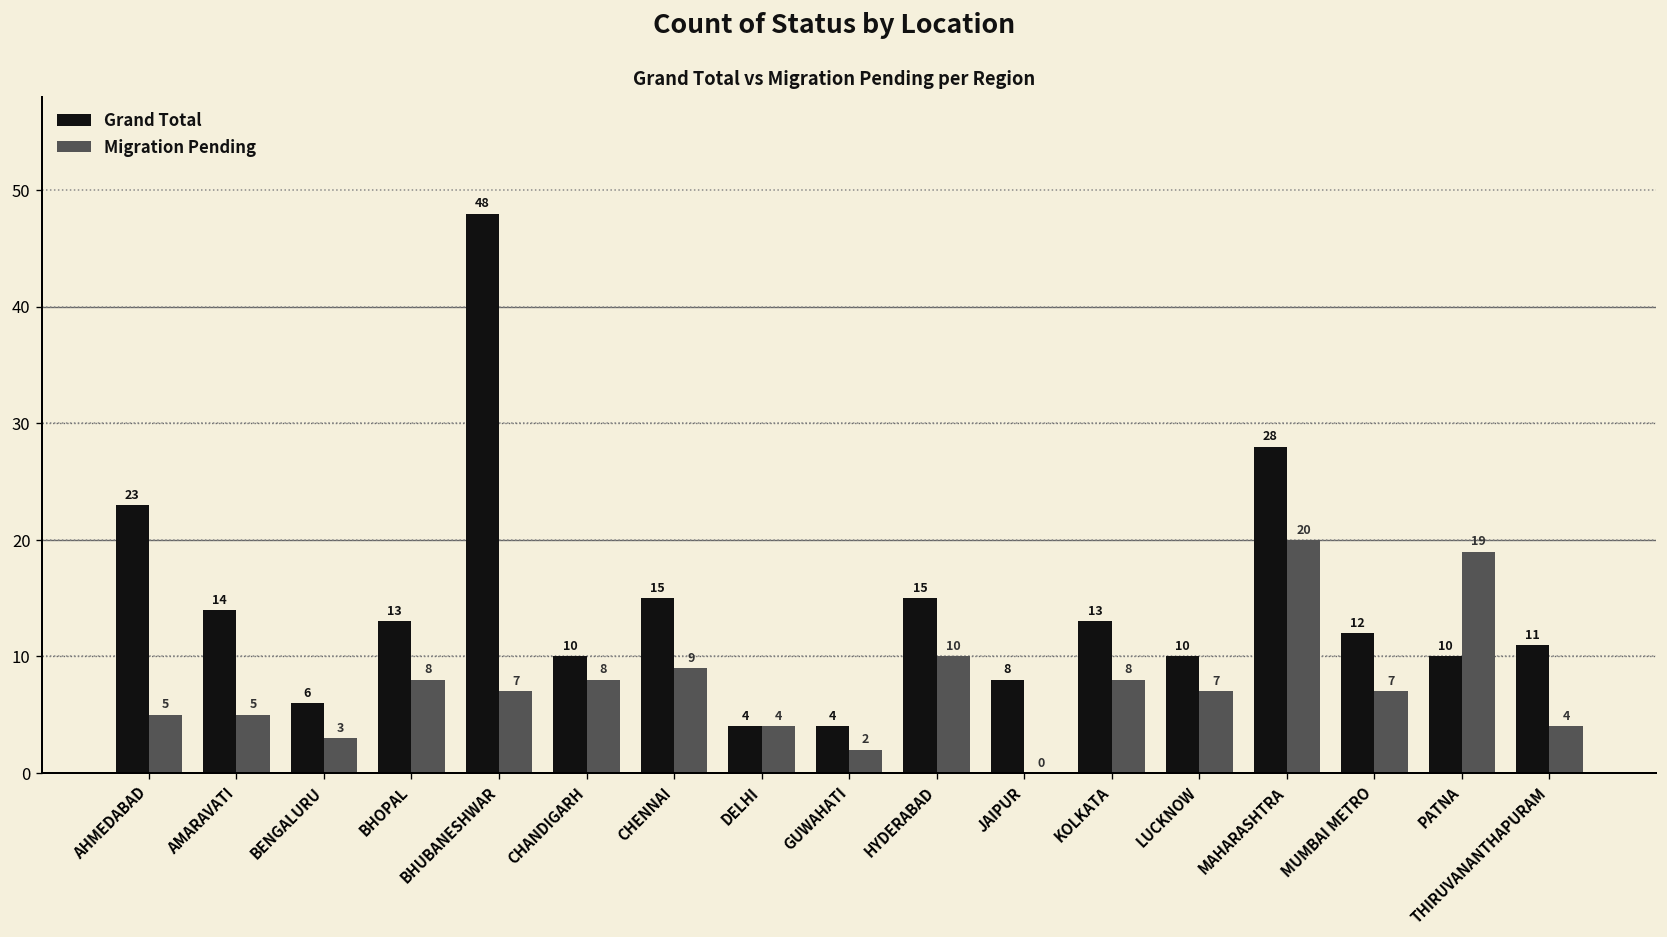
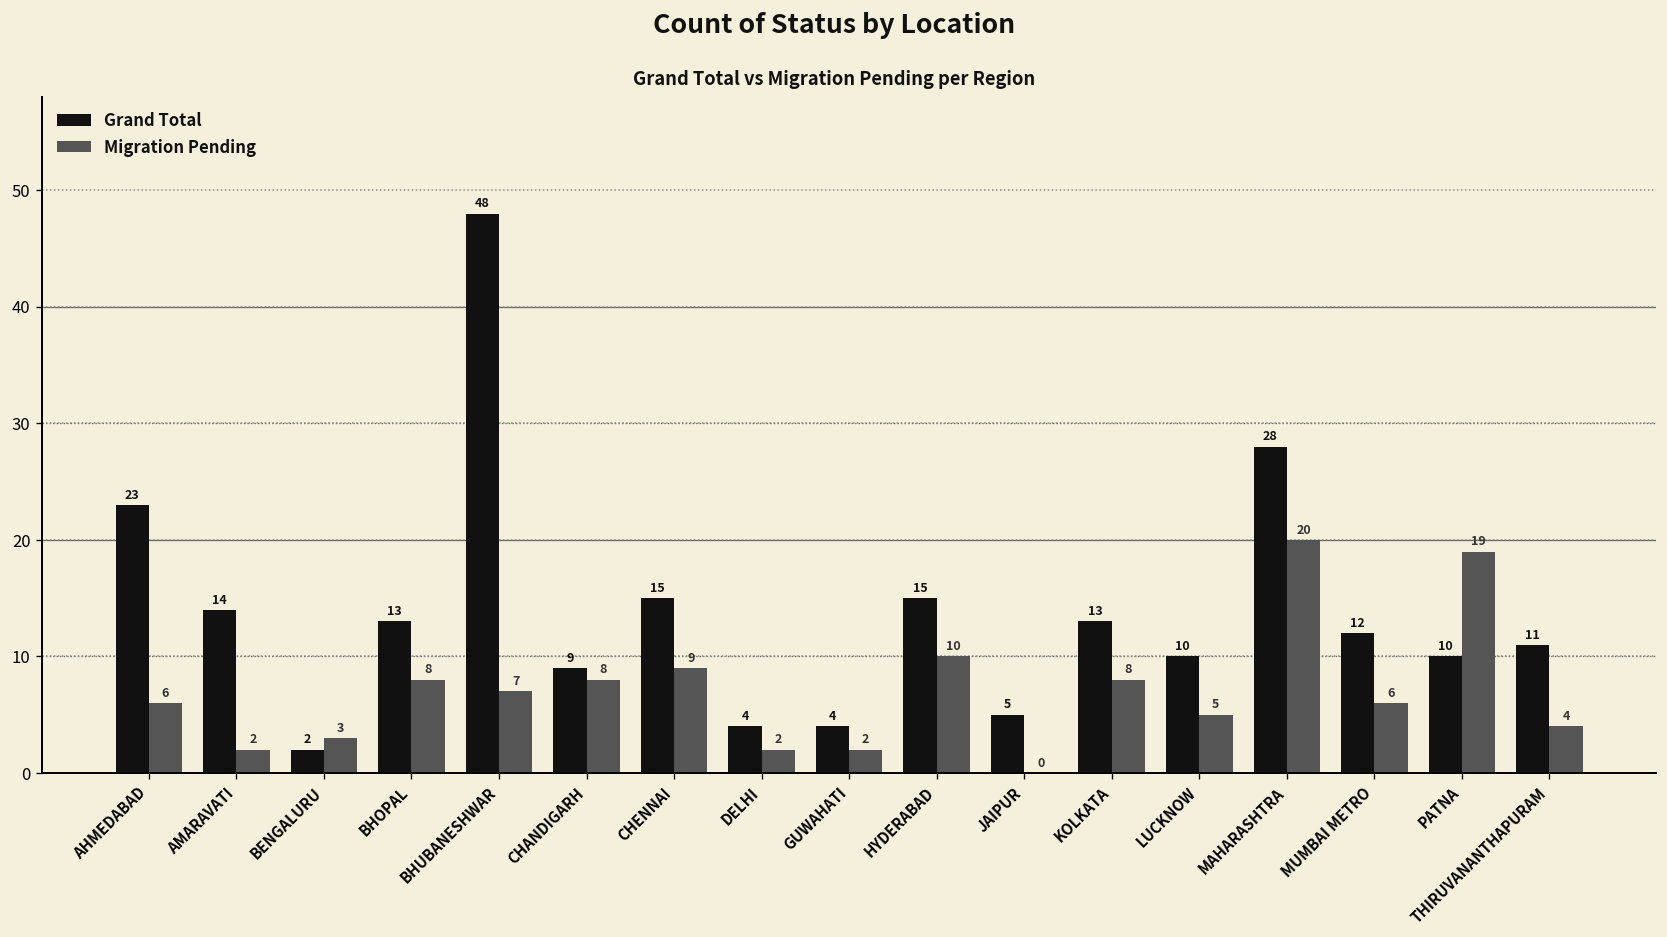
  {
    "Grand Total": {
      "AHMEDABAD": 23,
      "AMARAVATI": 14,
-     "BENGALURU": 6,
+     "BENGALURU": 2,
      "BHOPAL": 13,
      "BHUBANESHWAR": 48,
-     "CHANDIGARH": 10,
+     "CHANDIGARH": 9,
      "CHENNAI": 15,
      "DELHI": 4,
      "GUWAHATI": 4,
      "HYDERABAD": 15,
-     "JAIPUR": 8,
+     "JAIPUR": 5,
      "KOLKATA": 13,
      "LUCKNOW": 10,
      "MAHARASHTRA": 28,
      "MUMBAI METRO": 12,
      "PATNA": 10,
      "THIRUVANANTHAPURAM": 11
    },
    "Migration Pending": {
-     "AHMEDABAD": 5,
-     "AMARAVATI": 5,
+     "AHMEDABAD": 6,
+     "AMARAVATI": 2,
      "BENGALURU": 3,
      "BHOPAL": 8,
      "BHUBANESHWAR": 7,
      "CHANDIGARH": 8,
      "CHENNAI": 9,
-     "DELHI": 4,
+     "DELHI": 2,
      "GUWAHATI": 2,
      "HYDERABAD": 10,
      "JAIPUR": 0,
      "KOLKATA": 8,
-     "LUCKNOW": 7,
+     "LUCKNOW": 5,
      "MAHARASHTRA": 20,
-     "MUMBAI METRO": 7,
+     "MUMBAI METRO": 6,
      "PATNA": 19,
      "THIRUVANANTHAPURAM": 4
    }
  }
